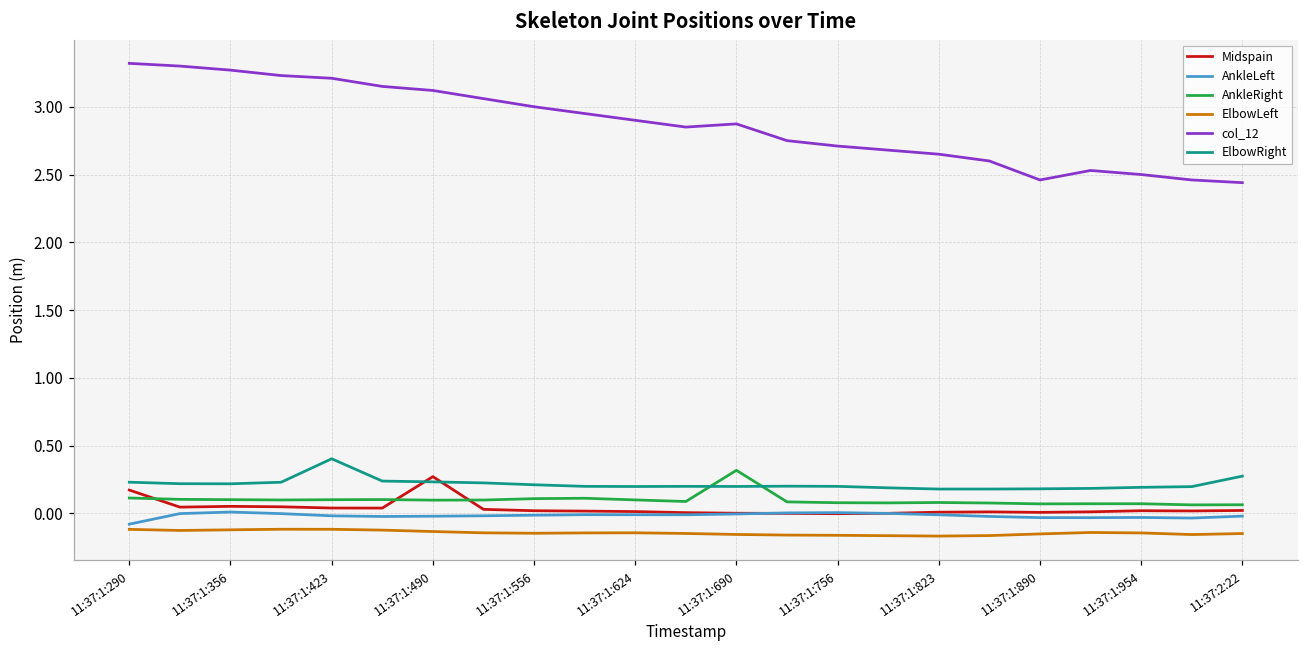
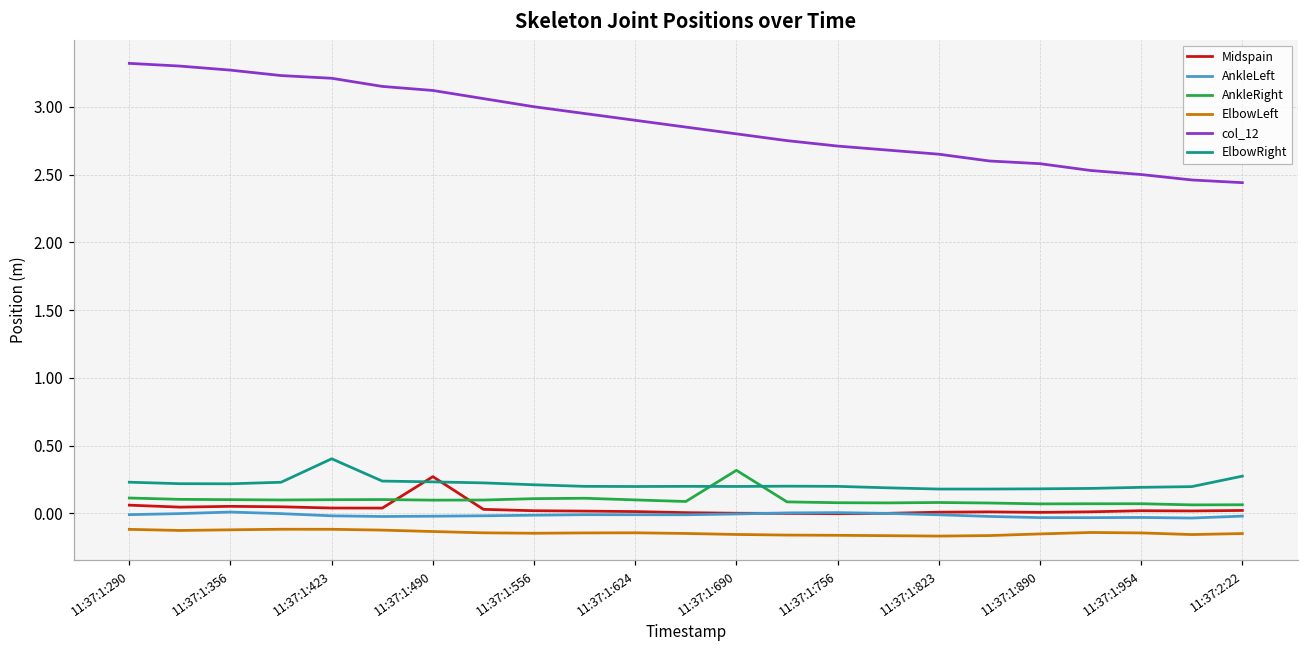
  {
    "Midspain": {
-     "11:37:1:290": 0.17,
+     "11:37:1:290": 0.06,
      "11:37:1:356": 0.05,
      "11:37:1:423": 0.04,
      "11:37:1:490": 0.27,
      "11:37:1:556": 0.02,
      "11:37:1:624": 0.01,
      "11:37:1:890": 0.01,
      "11:37:1:954": 0.02,
      "11:37:2:22": 0.02
    },
    "AnkleLeft": {
-     "11:37:1:290": -0.08,
+     "11:37:1:290": -0.01,
      "11:37:1:356": 0.01,
      "11:37:1:423": -0.02,
      "11:37:1:490": -0.02,
      "11:37:1:556": -0.01,
      "11:37:1:624": -0.01,
      "11:37:1:890": -0.03,
      "11:37:1:954": -0.03,
      "11:37:2:22": -0.02
    },
    "AnkleRight": {
      "11:37:1:290": 0.11,
      "11:37:1:356": 0.10,
      "11:37:1:423": 0.10,
      "11:37:1:490": 0.10,
      "11:37:1:556": 0.11,
      "11:37:1:624": 0.10,
      "11:37:1:690": 0.32,
      "11:37:1:756": 0.08,
      "11:37:1:823": 0.08,
      "11:37:1:890": 0.07,
      "11:37:1:954": 0.07,
      "11:37:2:22": 0.06
    },
    "ElbowLeft": {
      "11:37:1:290": -0.12,
      "11:37:1:356": -0.12,
      "11:37:1:423": -0.12,
      "11:37:1:490": -0.13,
      "11:37:1:556": -0.15,
      "11:37:1:624": -0.14,
      "11:37:1:690": -0.15,
      "11:37:1:756": -0.16,
      "11:37:1:823": -0.17,
      "11:37:1:890": -0.15,
      "11:37:1:954": -0.14,
      "11:37:2:22": -0.15
    },
    "col_12": {
      "11:37:1:290": 3.32,
      "11:37:1:356": 3.27,
      "11:37:1:423": 3.21,
      "11:37:1:490": 3.12,
      "11:37:1:556": 3.00,
      "11:37:1:624": 2.90,
-     "11:37:1:690": 2.87,
+     "11:37:1:690": 2.80,
      "11:37:1:756": 2.71,
      "11:37:1:823": 2.65,
-     "11:37:1:890": 2.46,
+     "11:37:1:890": 2.58,
      "11:37:1:954": 2.50,
      "11:37:2:22": 2.44
    },
    "ElbowRight": {
      "11:37:1:290": 0.23,
      "11:37:1:356": 0.22,
      "11:37:1:423": 0.40,
      "11:37:1:490": 0.23,
      "11:37:1:556": 0.21,
      "11:37:1:624": 0.20,
      "11:37:1:690": 0.20,
      "11:37:1:756": 0.20,
      "11:37:1:823": 0.18,
      "11:37:1:890": 0.18,
      "11:37:1:954": 0.19,
      "11:37:2:22": 0.28
    }
  }
